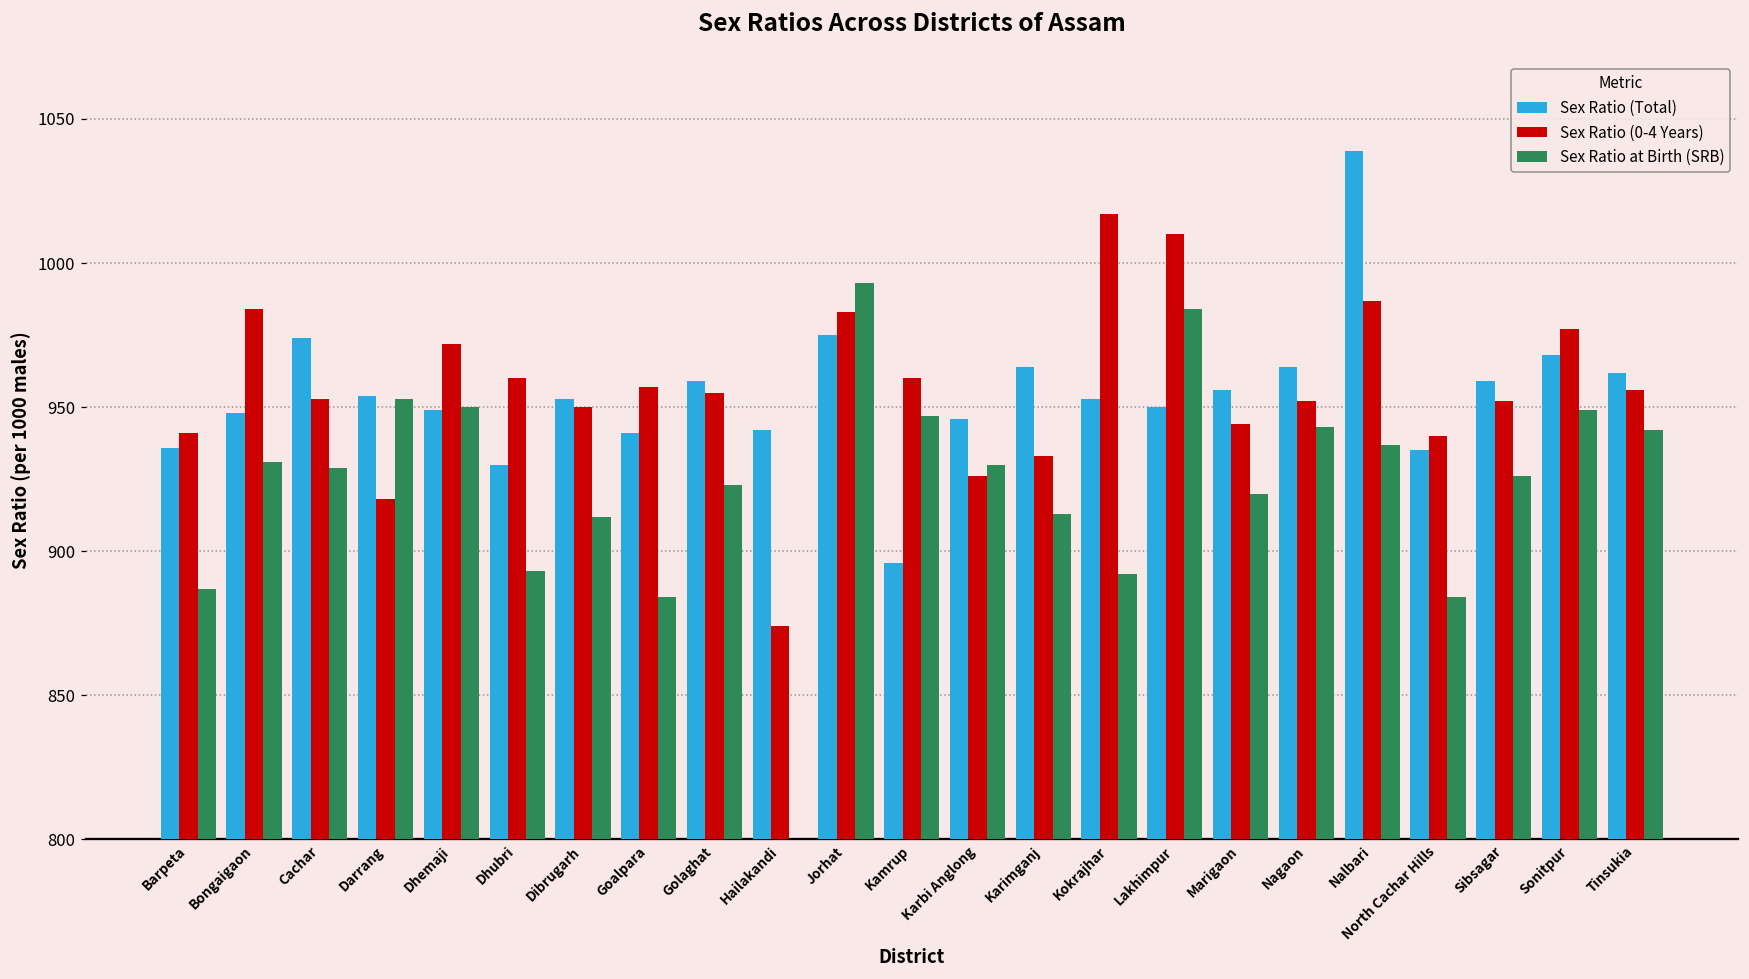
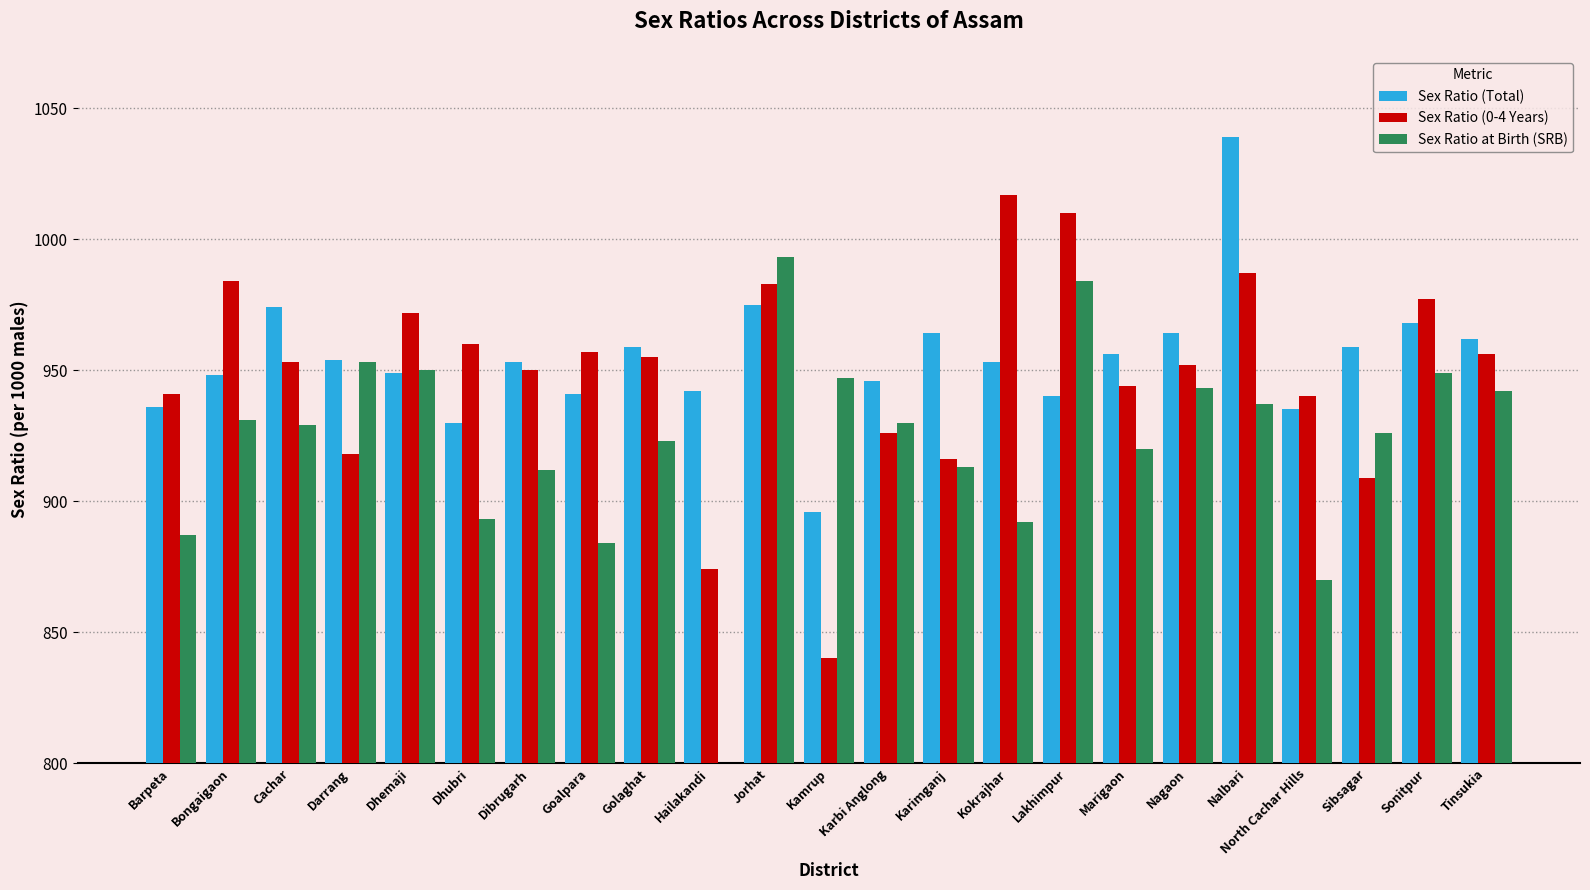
  {
    "Sex Ratio (Total)": {
      "Barpeta": 936,
      "Bongaigaon": 948,
      "Cachar": 974,
      "Darrang": 954,
      "Dhemaji": 949,
      "Dhubri": 930,
      "Dibrugarh": 953,
      "Goalpara": 941,
      "Golaghat": 959,
      "Hailakandi": 942,
      "Jorhat": 975,
      "Kamrup": 896,
      "Karbi Anglong": 946,
      "Karimganj": 964,
      "Kokrajhar": 953,
-     "Lakhimpur": 950,
+     "Lakhimpur": 940,
      "Marigaon": 956,
      "Nagaon": 964,
      "Nalbari": 1039,
      "North Cachar Hills": 935,
      "Sibsagar": 959,
      "Sonitpur": 968,
      "Tinsukia": 962
    },
    "Sex Ratio (0-4 Years)": {
      "Barpeta": 941,
      "Bongaigaon": 984,
      "Cachar": 953,
      "Darrang": 918,
      "Dhemaji": 972,
      "Dhubri": 960,
      "Dibrugarh": 950,
      "Goalpara": 957,
      "Golaghat": 955,
      "Hailakandi": 874,
      "Jorhat": 983,
-     "Kamrup": 960,
+     "Kamrup": 840,
      "Karbi Anglong": 926,
-     "Karimganj": 933,
+     "Karimganj": 916,
      "Kokrajhar": 1017,
      "Lakhimpur": 1010,
      "Marigaon": 944,
      "Nagaon": 952,
      "Nalbari": 987,
      "North Cachar Hills": 940,
-     "Sibsagar": 952,
+     "Sibsagar": 909,
      "Sonitpur": 977,
      "Tinsukia": 956
    },
    "Sex Ratio at Birth (SRB)": {
      "Barpeta": 887,
      "Bongaigaon": 931,
      "Cachar": 929,
      "Darrang": 953,
      "Dhemaji": 950,
      "Dhubri": 893,
      "Dibrugarh": 912,
      "Goalpara": 884,
      "Golaghat": 923,
      "Jorhat": 993,
      "Kamrup": 947,
      "Karbi Anglong": 930,
      "Karimganj": 913,
      "Kokrajhar": 892,
      "Lakhimpur": 984,
      "Marigaon": 920,
      "Nagaon": 943,
      "Nalbari": 937,
-     "North Cachar Hills": 884,
+     "North Cachar Hills": 870,
      "Sibsagar": 926,
      "Sonitpur": 949,
      "Tinsukia": 942
    }
  }
